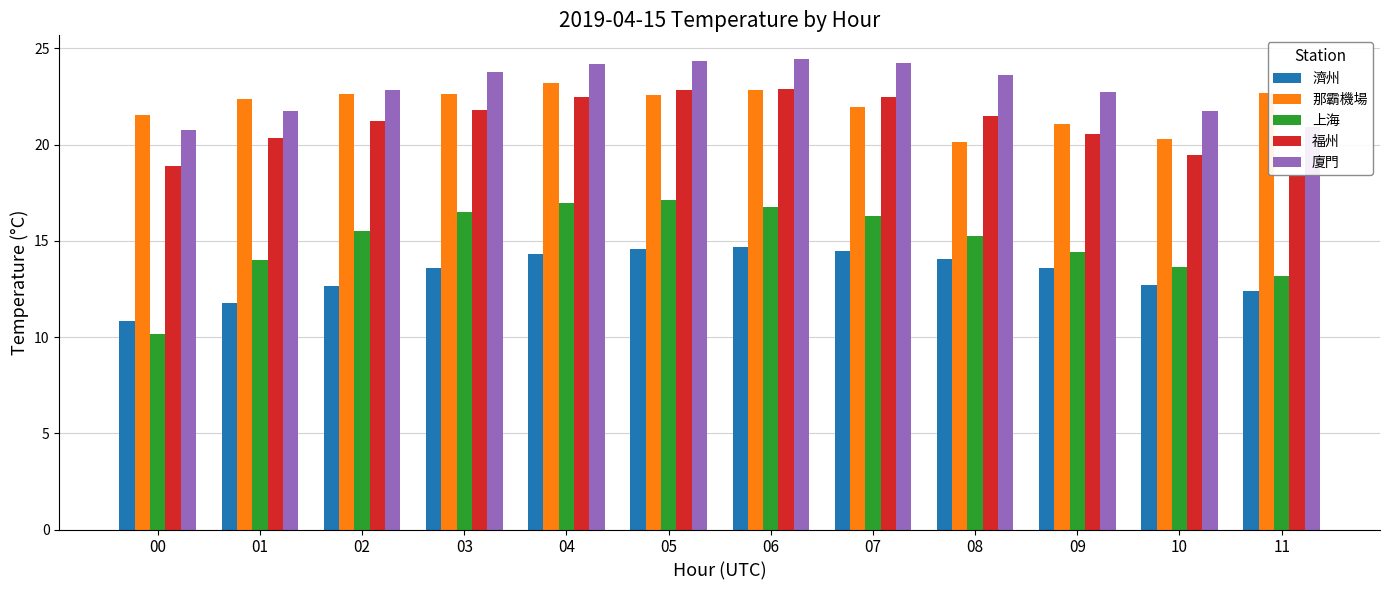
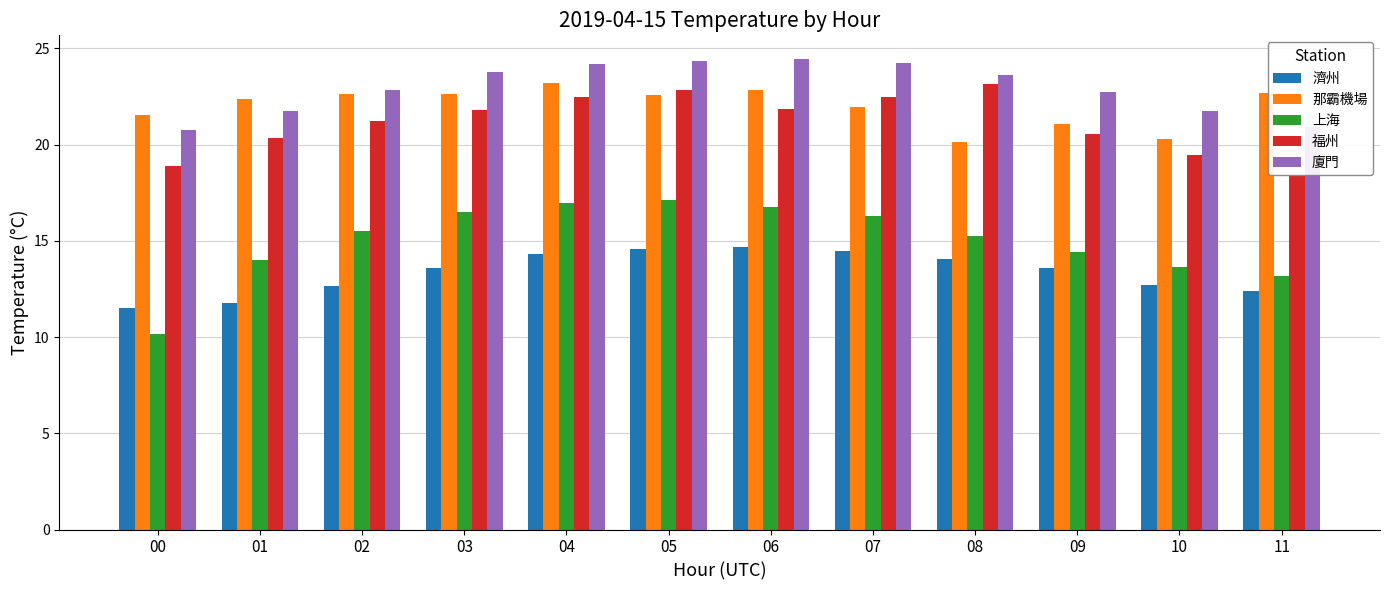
  {
    "濟州": {
-     "00": 10.9,
+     "00": 11.5,
      "01": 11.8,
      "02": 12.7,
      "03": 13.6,
      "04": 14.3,
      "05": 14.6,
      "06": 14.7,
      "07": 14.5,
      "08": 14.0,
      "09": 13.6,
      "10": 12.7,
      "11": 12.4
    },
    "那霸機場": {
      "00": 21.5,
      "01": 22.4,
      "02": 22.6,
      "03": 22.6,
      "04": 23.2,
      "05": 22.6,
      "06": 22.8,
      "07": 21.9,
      "08": 20.1,
      "09": 21.1,
      "10": 20.3,
      "11": 22.7
    },
    "上海": {
      "00": 10.1,
      "01": 14.0,
      "02": 15.5,
      "03": 16.5,
      "04": 17.0,
      "05": 17.1,
      "06": 16.8,
      "07": 16.3,
      "08": 15.3,
      "09": 14.4,
      "10": 13.6,
      "11": 13.2
    },
    "福州": {
      "00": 18.9,
      "01": 20.4,
      "02": 21.2,
      "03": 21.8,
      "04": 22.5,
      "05": 22.8,
-     "06": 22.9,
+     "06": 21.9,
      "07": 22.5,
-     "08": 21.5,
+     "08": 23.2,
      "09": 20.6,
      "10": 19.5,
      "11": 18.4
    },
    "廈門": {
      "00": 20.7,
      "01": 21.7,
      "02": 22.8,
      "03": 23.8,
      "04": 24.2,
      "05": 24.4,
      "06": 24.5,
      "07": 24.3,
      "08": 23.6,
      "09": 22.7,
      "10": 21.7
    }
  }
